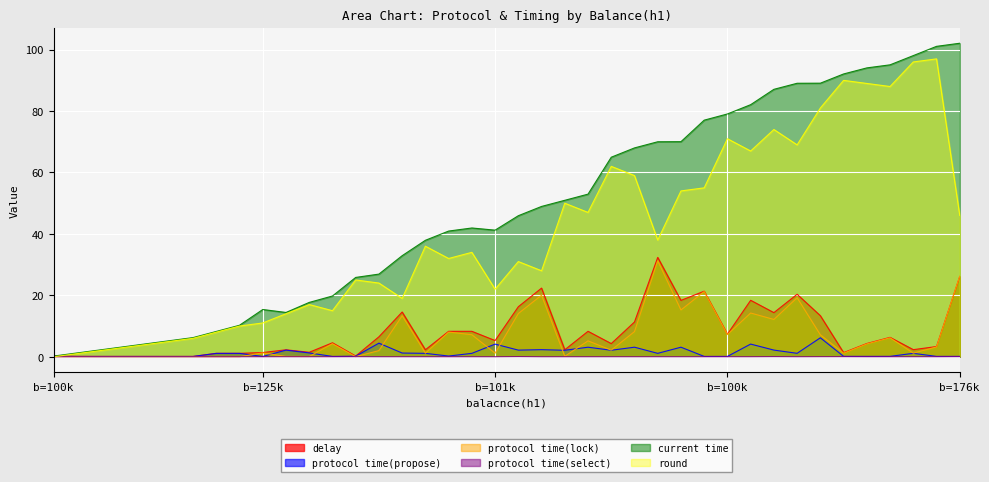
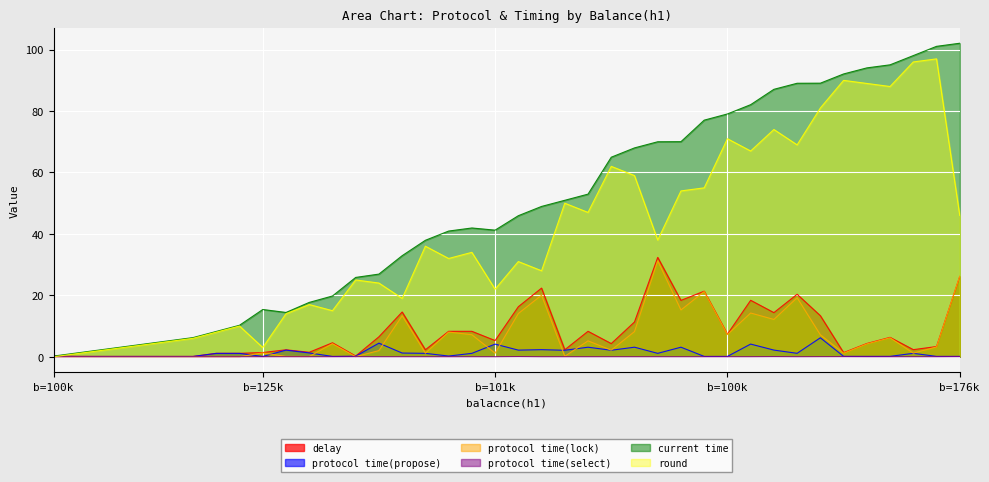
  {
    "delay": {
      "b=101k": 5
    },
    "protocol time(propose)": {
      "b=101k": 4
    },
    "protocol time(lock)": {
      "b=101k": 1
    },
    "protocol time(select)": {
      "b=101k": 0
    },
    "current time": {
      "b=125k": 15,
      "b=101k": 41,
      "b=176k": 102
    },
    "round": {
-     "b=125k": 11,
+     "b=125k": 3,
      "b=101k": 22,
      "b=176k": 46
    }
  }
